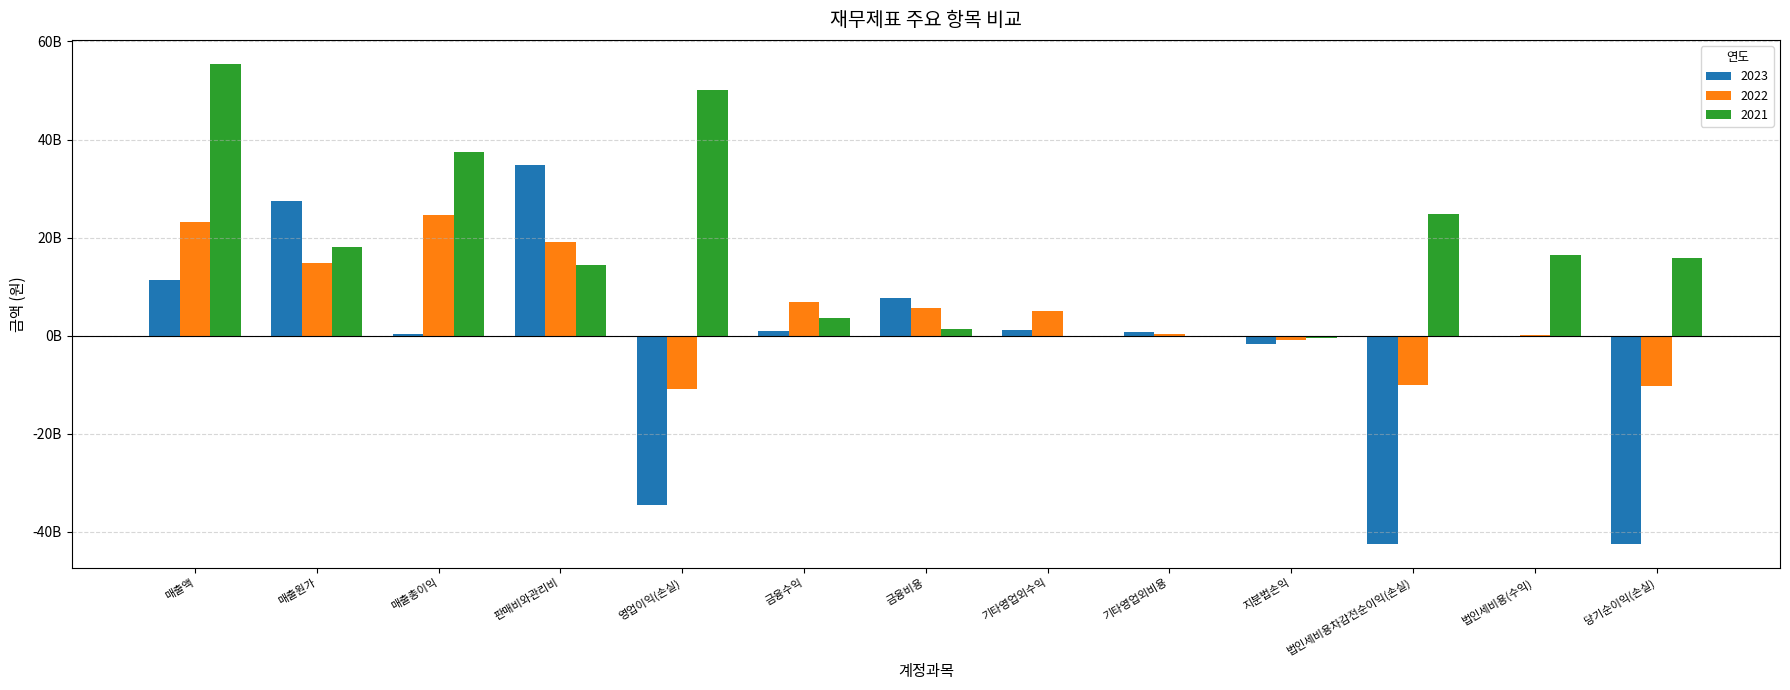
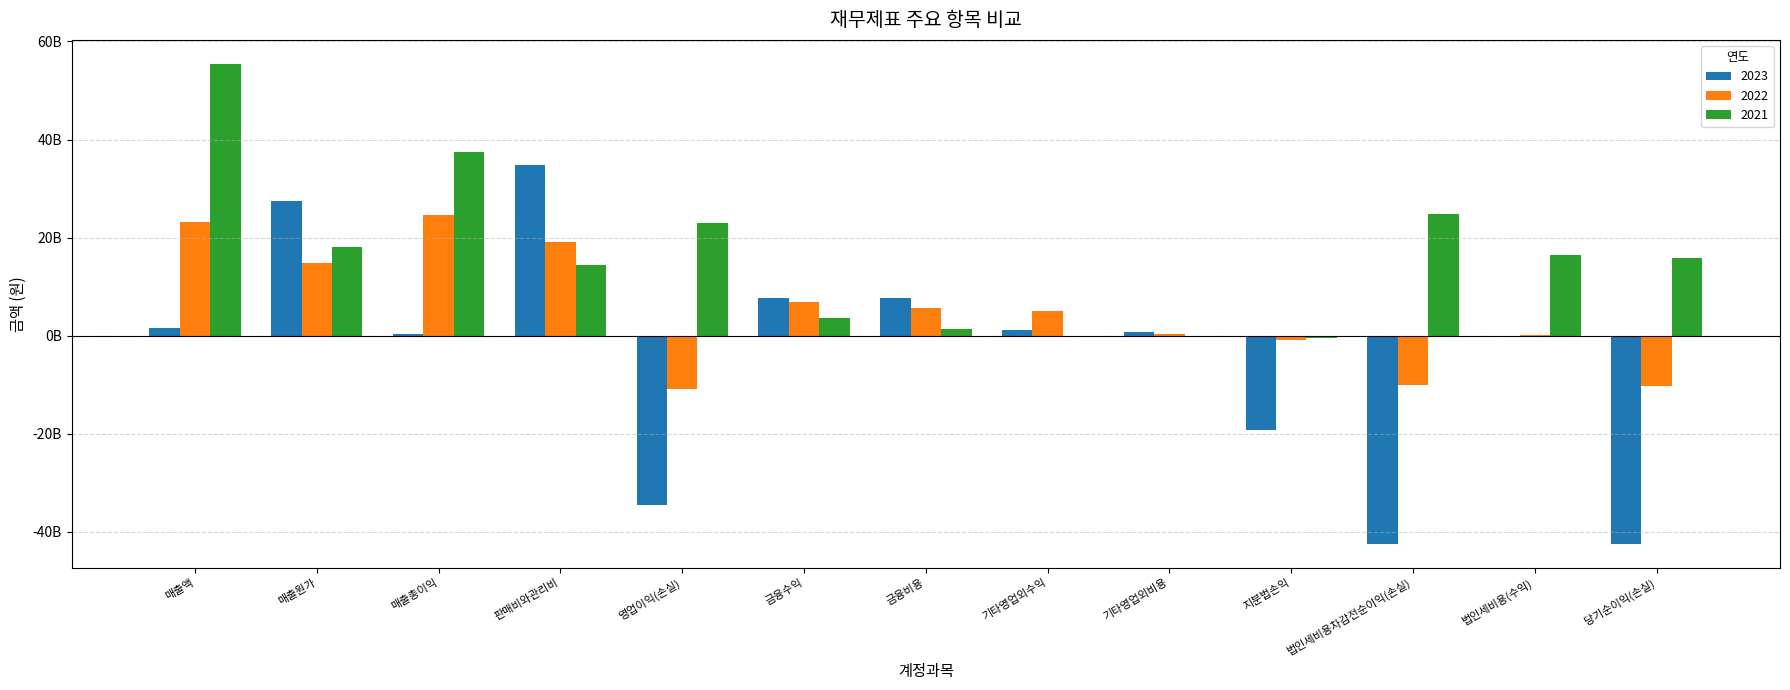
  {
    "2023": {
-     "매출액": 11000000000,
+     "매출액": 1000000000,
      "매출원가": 27000000000,
      "판매비와관리비": 35000000000,
      "영업이익(손실)": -35000000000,
-     "금융수익": 1000000000,
+     "금융수익": 8000000000,
      "금융비용": 8000000000,
      "기타영업외수익": 1000000000,
      "기타영업외비용": 1000000000,
-     "지분법손익": -2000000000,
+     "지분법손익": -19000000000,
      "법인세비용차감전순이익(손실)": -42000000000,
      "당기순이익(손실)": -42000000000
    },
    "2022": {
      "매출액": 23000000000,
      "매출원가": 15000000000,
      "매출총이익": 25000000000,
      "판매비와관리비": 19000000000,
      "영업이익(손실)": -11000000000,
      "금융수익": 7000000000,
      "금융비용": 6000000000,
      "기타영업외수익": 5000000000,
      "지분법손익": -1000000000,
      "법인세비용차감전순이익(손실)": -10000000000,
      "당기순이익(손실)": -10000000000
    },
    "2021": {
      "매출액": 55000000000,
      "매출원가": 18000000000,
      "매출총이익": 37000000000,
      "판매비와관리비": 14000000000,
-     "영업이익(손실)": 50000000000,
+     "영업이익(손실)": 23000000000,
      "금융수익": 4000000000,
      "금융비용": 1000000000,
      "법인세비용차감전순이익(손실)": 25000000000,
      "법인세비용(수익)": 17000000000,
      "당기순이익(손실)": 16000000000
    }
  }
